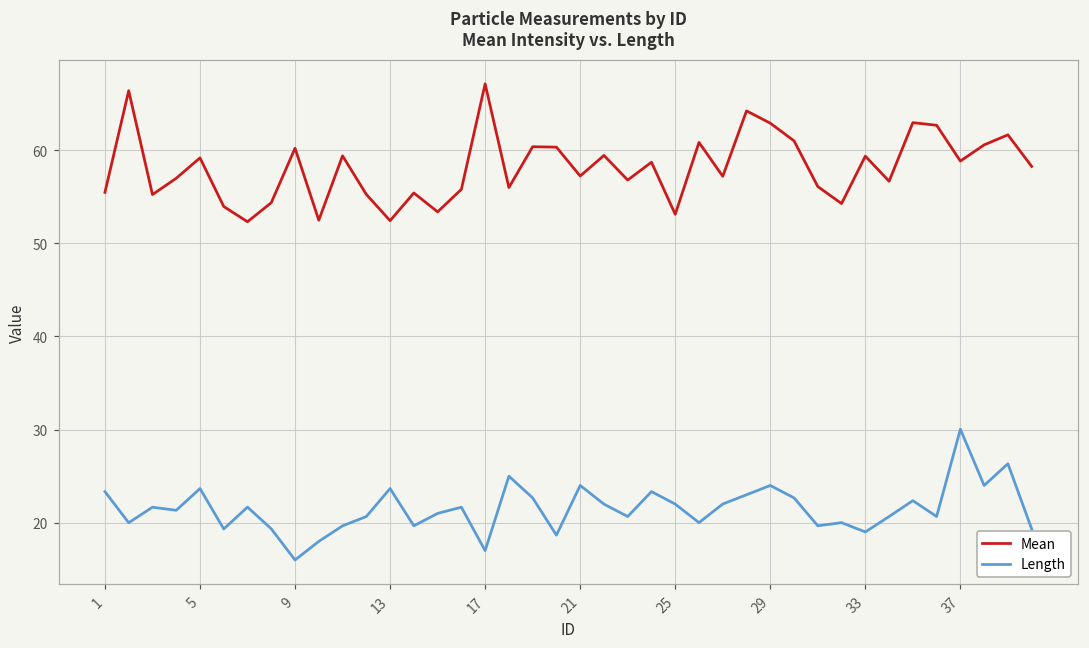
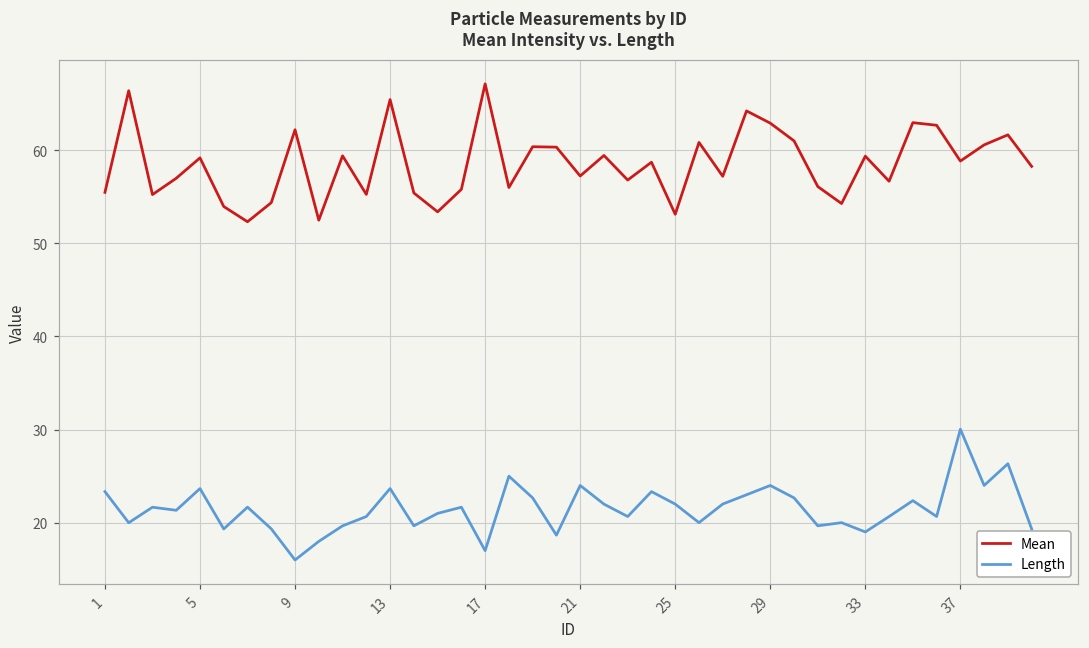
  {
    "Mean": {
      "1": 55,
      "5": 59,
-     "9": 60,
-     "13": 52,
+     "9": 62,
+     "13": 65,
      "17": 67,
      "21": 57,
      "25": 53,
      "29": 63,
      "33": 59,
      "37": 59
    },
    "Length": {
      "1": 23,
      "5": 24,
      "9": 16,
      "13": 24,
      "17": 17,
      "21": 24,
      "25": 22,
      "29": 24,
      "33": 19,
      "37": 30
    }
  }
